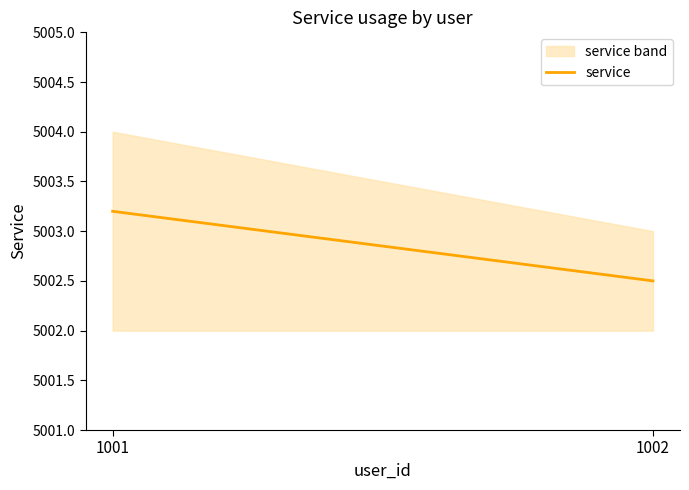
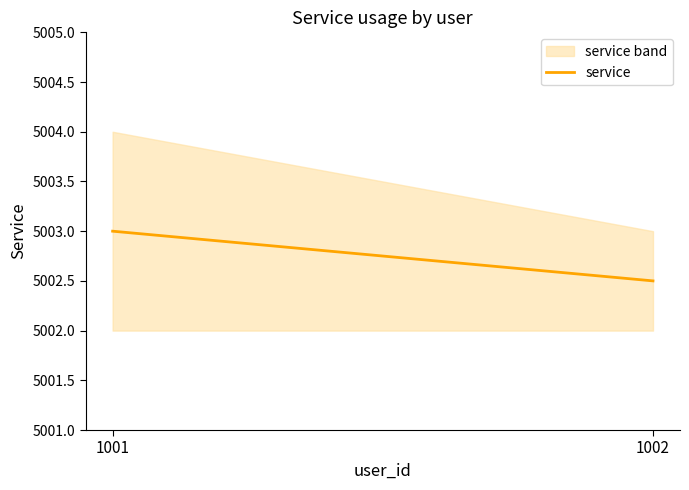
  {
    "service": {
-     "1001": 5003.2,
+     "1001": 5003.0,
      "1002": 5002.5
    },
    "service band": {
      "1001": 5004.0,
      "1002": 5003.0
    }
  }
